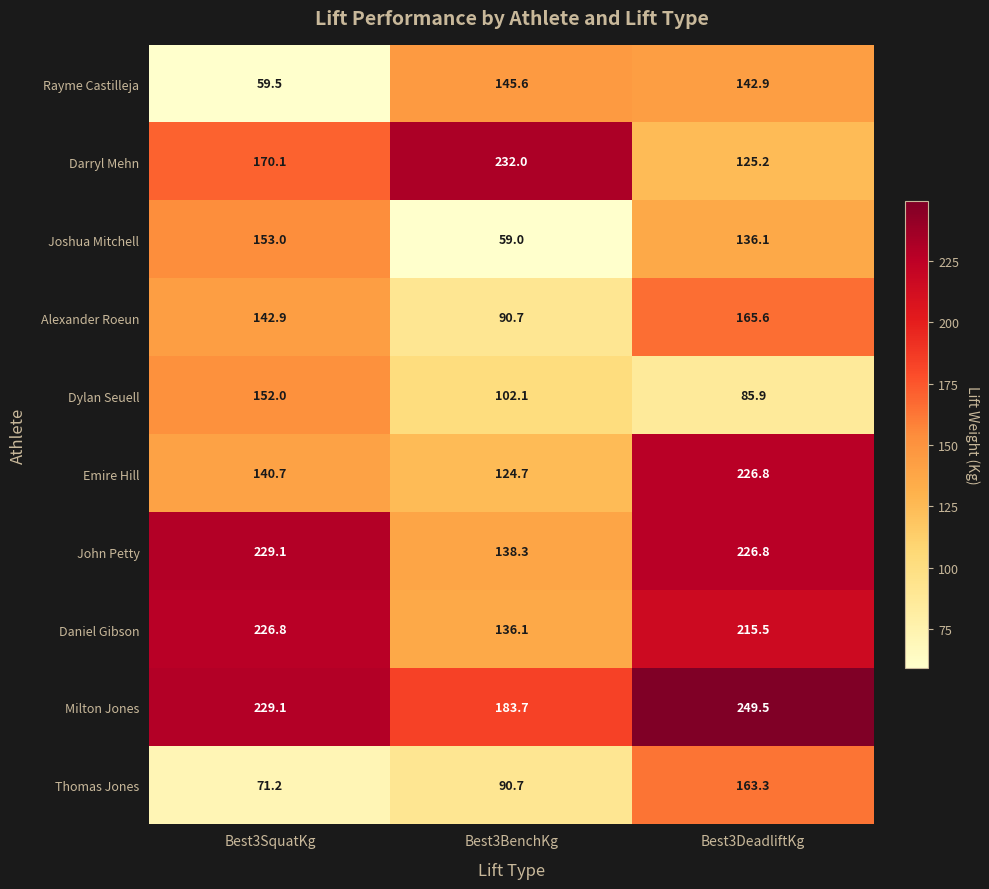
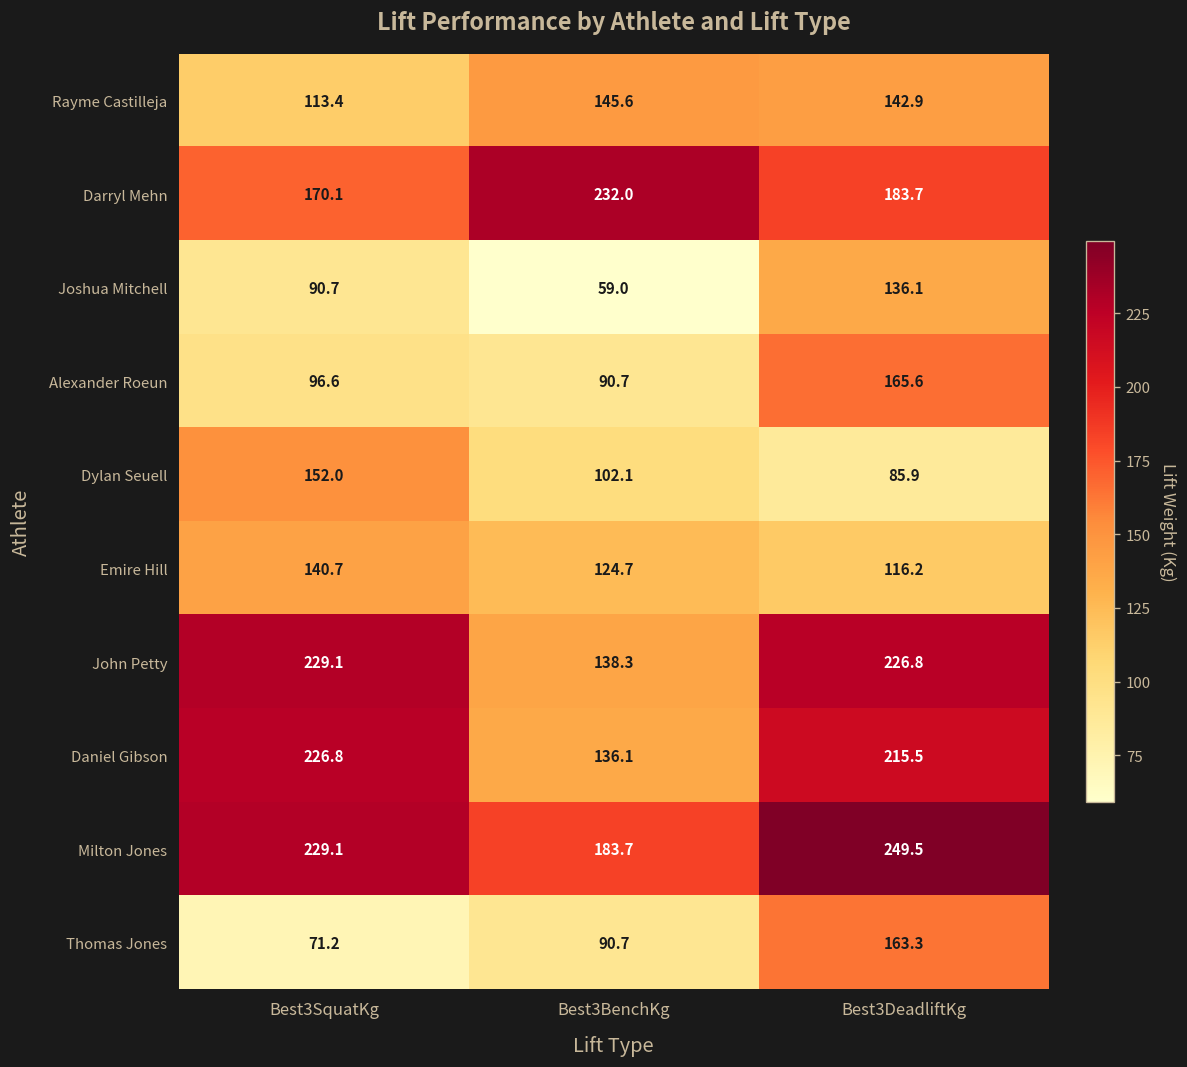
  {
    "Rayme Castilleja": {
-     "Best3SquatKg": 59.5,
+     "Best3SquatKg": 113.4,
      "Best3BenchKg": 145.6,
      "Best3DeadliftKg": 142.9
    },
    "Darryl Mehn": {
      "Best3SquatKg": 170.1,
      "Best3BenchKg": 232.0,
-     "Best3DeadliftKg": 125.2
+     "Best3DeadliftKg": 183.7
    },
    "Joshua Mitchell": {
-     "Best3SquatKg": 153.0,
+     "Best3SquatKg": 90.7,
      "Best3BenchKg": 59.0,
      "Best3DeadliftKg": 136.1
    },
    "Alexander Roeun": {
-     "Best3SquatKg": 142.9,
+     "Best3SquatKg": 96.6,
      "Best3BenchKg": 90.7,
      "Best3DeadliftKg": 165.6
    },
    "Dylan Seuell": {
      "Best3SquatKg": 152.0,
      "Best3BenchKg": 102.1,
      "Best3DeadliftKg": 85.9
    },
    "Emire Hill": {
      "Best3SquatKg": 140.7,
      "Best3BenchKg": 124.7,
-     "Best3DeadliftKg": 226.8
+     "Best3DeadliftKg": 116.2
    },
    "John Petty": {
      "Best3SquatKg": 229.1,
      "Best3BenchKg": 138.3,
      "Best3DeadliftKg": 226.8
    },
    "Daniel Gibson": {
      "Best3SquatKg": 226.8,
      "Best3BenchKg": 136.1,
      "Best3DeadliftKg": 215.5
    },
    "Milton Jones": {
      "Best3SquatKg": 229.1,
      "Best3BenchKg": 183.7,
      "Best3DeadliftKg": 249.5
    },
    "Thomas Jones": {
      "Best3SquatKg": 71.2,
      "Best3BenchKg": 90.7,
      "Best3DeadliftKg": 163.3
    }
  }
